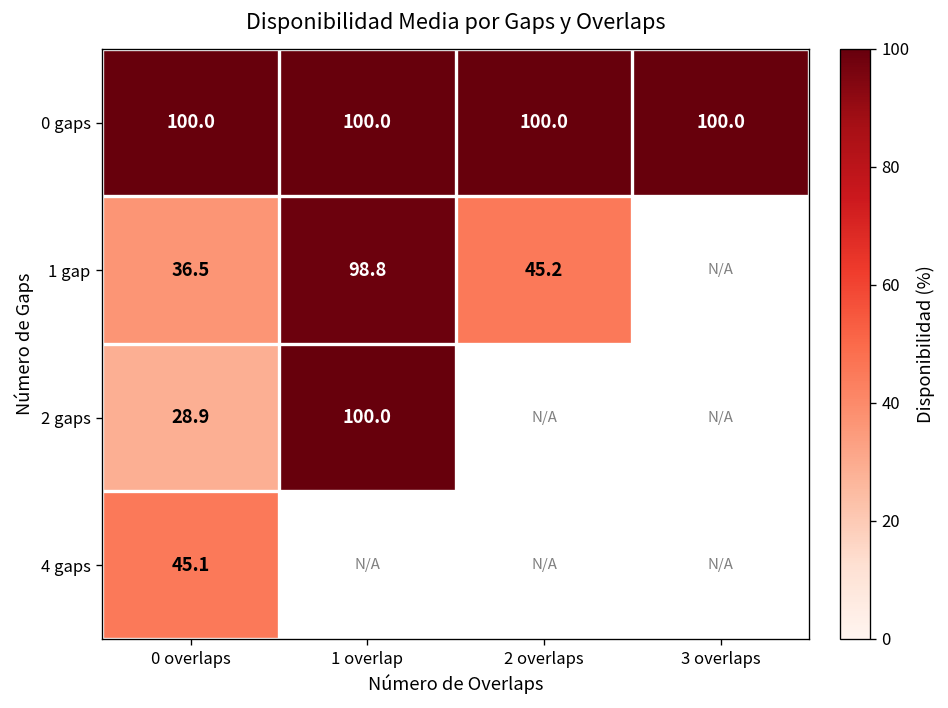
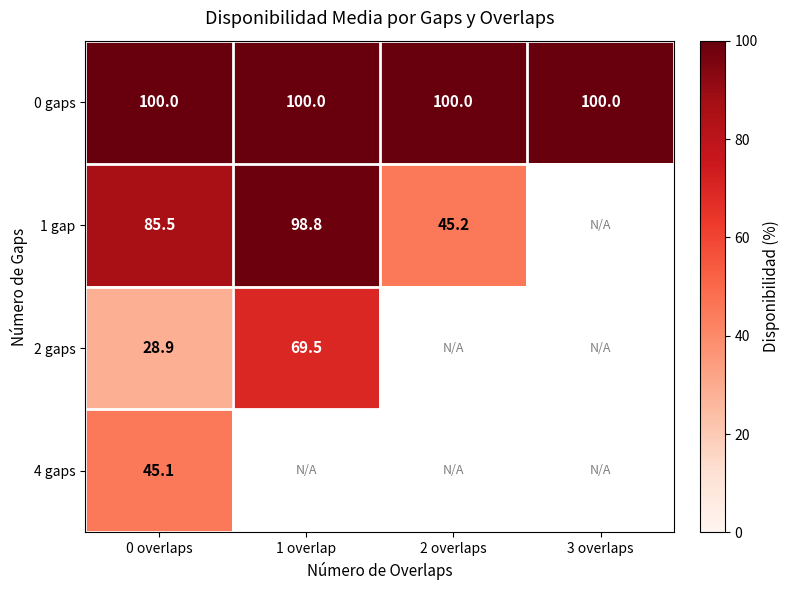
  {
    "0 gaps": {
      "0 overlaps": 100.0,
      "1 overlap": 100.0,
      "2 overlaps": 100.0,
      "3 overlaps": 100.0
    },
    "1 gap": {
-     "0 overlaps": 36.5,
+     "0 overlaps": 85.5,
      "1 overlap": 98.8,
      "2 overlaps": 45.2
    },
    "2 gaps": {
      "0 overlaps": 28.9,
-     "1 overlap": 100.0
+     "1 overlap": 69.5
    },
    "4 gaps": {
      "0 overlaps": 45.1
    }
  }
